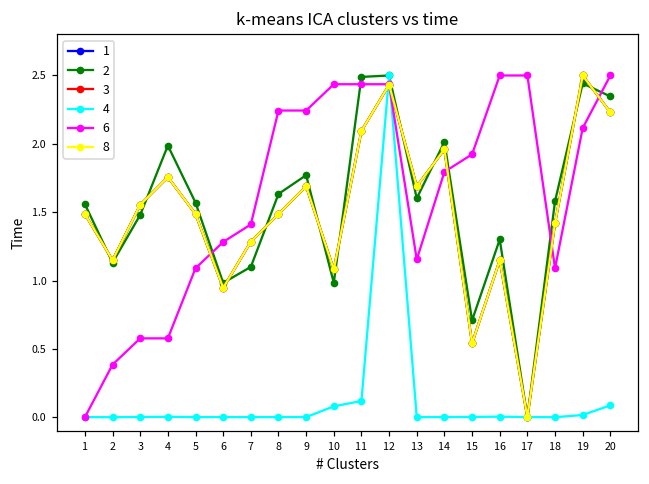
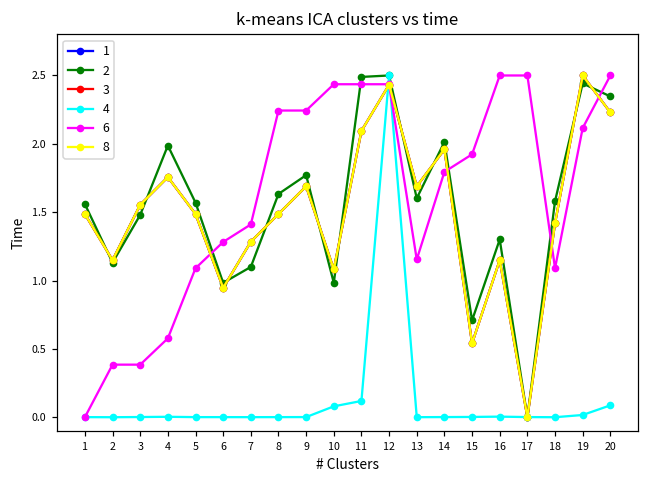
  {
    "8": {
      "1": 1.49,
      "3": 1.55,
      "4": 1.76,
      "5": 1.49,
      "6": 0.95,
      "7": 1.28,
      "8": 1.49,
      "9": 1.69,
      "10": 1.08,
      "11": 2.09,
      "13": 1.69,
      "14": 1.96,
      "15": 0.54,
      "16": 1.15,
      "18": 1.42,
      "19": 2.50,
      "20": 2.23
    },
    "2": {
      "1": 1.56,
      "3": 1.48,
      "4": 1.99,
      "5": 1.57,
      "6": 0.98,
      "7": 1.10,
      "8": 1.63,
      "9": 1.77,
      "10": 0.98,
      "11": 2.49,
      "13": 1.60,
      "14": 2.01,
      "15": 0.71,
      "16": 1.30,
      "18": 1.58,
      "19": 2.44,
      "20": 2.35
    },
    "4": {
      "2": 0.00,
      "3": 0.00,
      "4": 0.00,
      "5": 0.00,
      "6": 0.00,
      "7": 0.00,
      "8": 0.00,
      "9": 0.00,
      "10": 0.08,
      "11": 0.12,
      "13": 0.00,
      "14": 0.00,
      "15": 0.00,
      "16": 0.00,
      "18": 0.00,
      "19": 0.02,
      "20": 0.09
    },
    "6": {
      "2": 0.38,
-     "3": 0.58,
+     "3": 0.38,
      "4": 0.58,
      "5": 1.09,
      "6": 1.28,
      "7": 1.41,
      "8": 2.24,
      "9": 2.24,
      "10": 2.44,
      "11": 2.44,
      "13": 1.15,
      "14": 1.79,
      "15": 1.92,
      "16": 2.50,
      "17": 2.50,
      "18": 1.09,
      "19": 2.12,
      "20": 2.50
    }
  }
